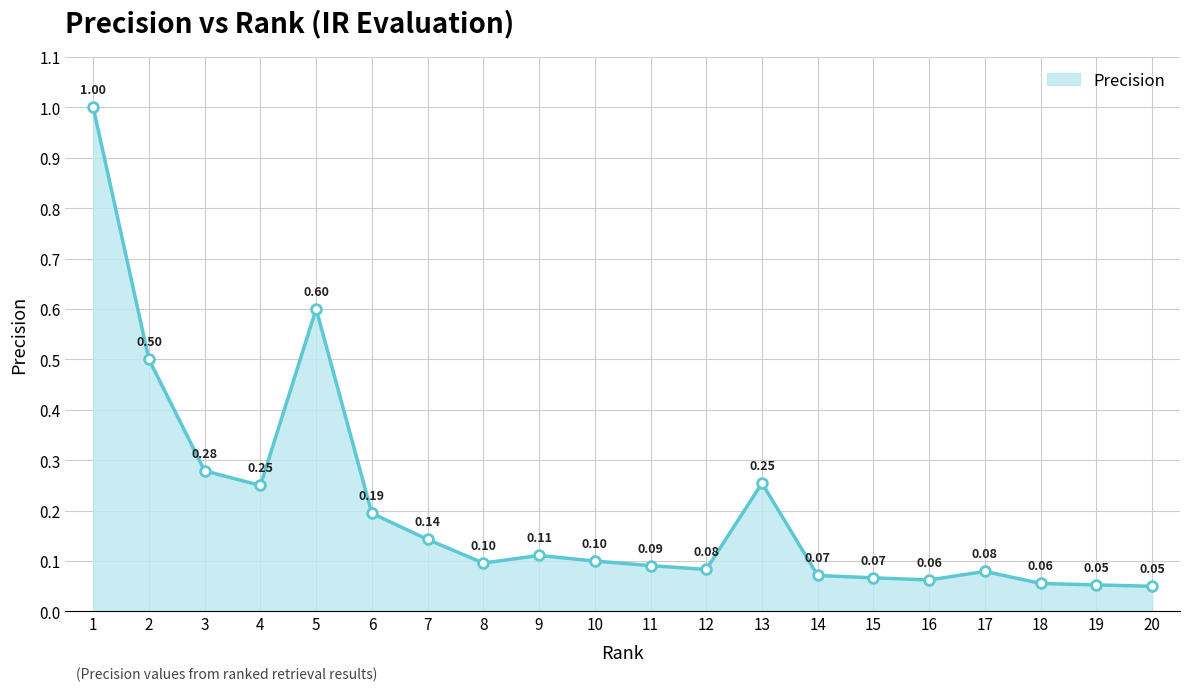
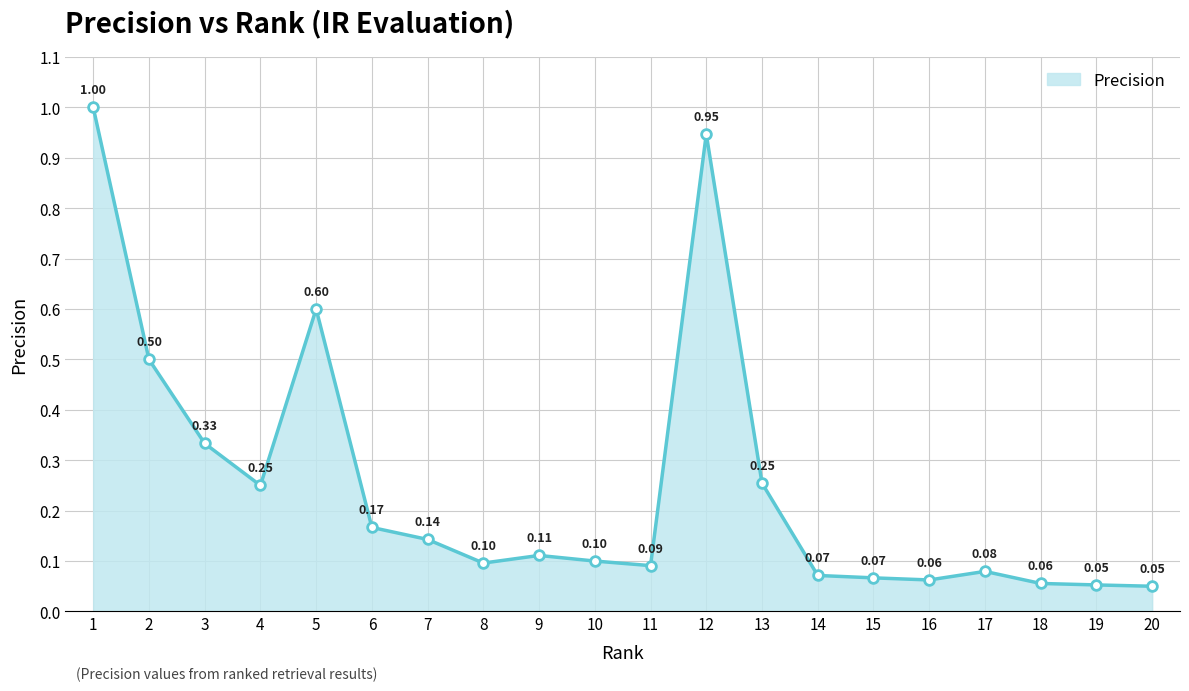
  {
    "1": 1.00,
    "2": 0.50,
-   "3": 0.28,
+   "3": 0.33,
    "4": 0.25,
    "5": 0.60,
-   "6": 0.19,
+   "6": 0.17,
    "7": 0.14,
    "8": 0.10,
    "9": 0.11,
    "10": 0.10,
    "11": 0.09,
-   "12": 0.08,
+   "12": 0.95,
    "13": 0.25,
    "14": 0.07,
    "15": 0.07,
    "16": 0.06,
    "17": 0.08,
    "18": 0.06,
    "19": 0.05,
    "20": 0.05
  }
